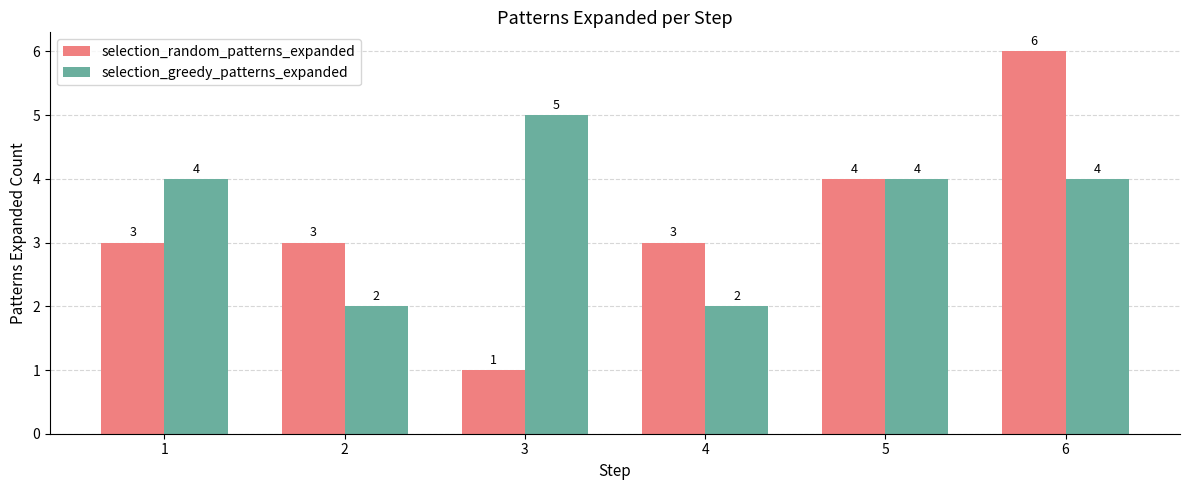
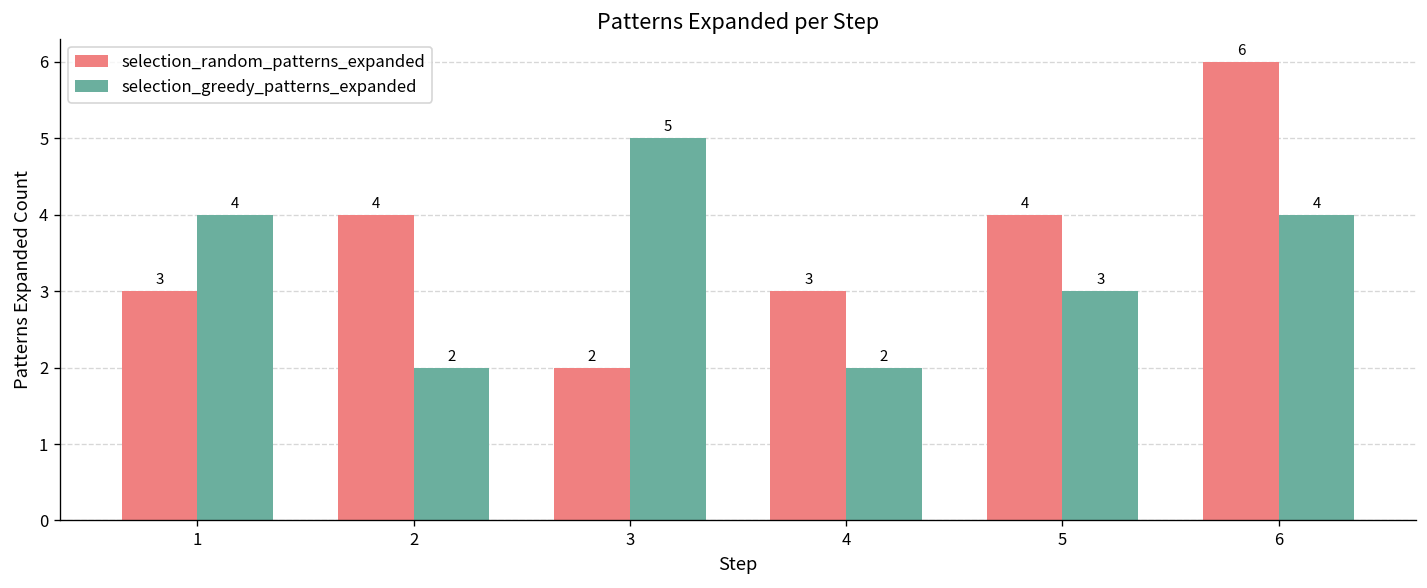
  {
    "selection_random_patterns_expanded": {
      "1": 3,
-     "2": 3,
-     "3": 1,
+     "2": 4,
+     "3": 2,
      "4": 3,
      "5": 4,
      "6": 6
    },
    "selection_greedy_patterns_expanded": {
      "1": 4,
      "2": 2,
      "3": 5,
      "4": 2,
-     "5": 4,
+     "5": 3,
      "6": 4
    }
  }
